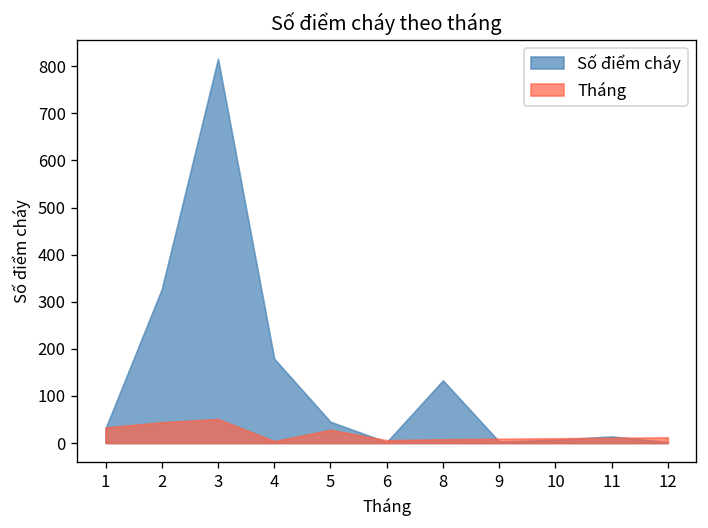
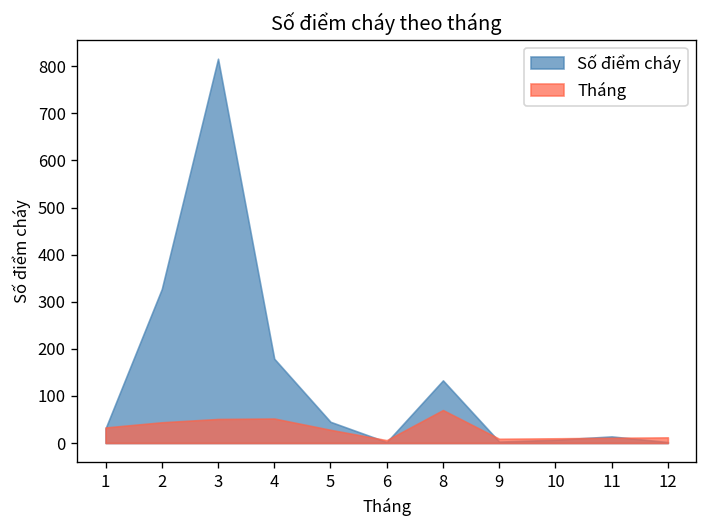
  {
    "Số điểm cháy": {
      "2": 330,
      "3": 820,
      "4": 180,
      "5": 50,
      "8": 130
    },
    "Tháng": {
      "2": 40,
      "3": 50,
-     "4": 0,
+     "4": 50,
      "5": 30,
-     "8": 10,
+     "8": 70,
      "12": 10
    }
  }
